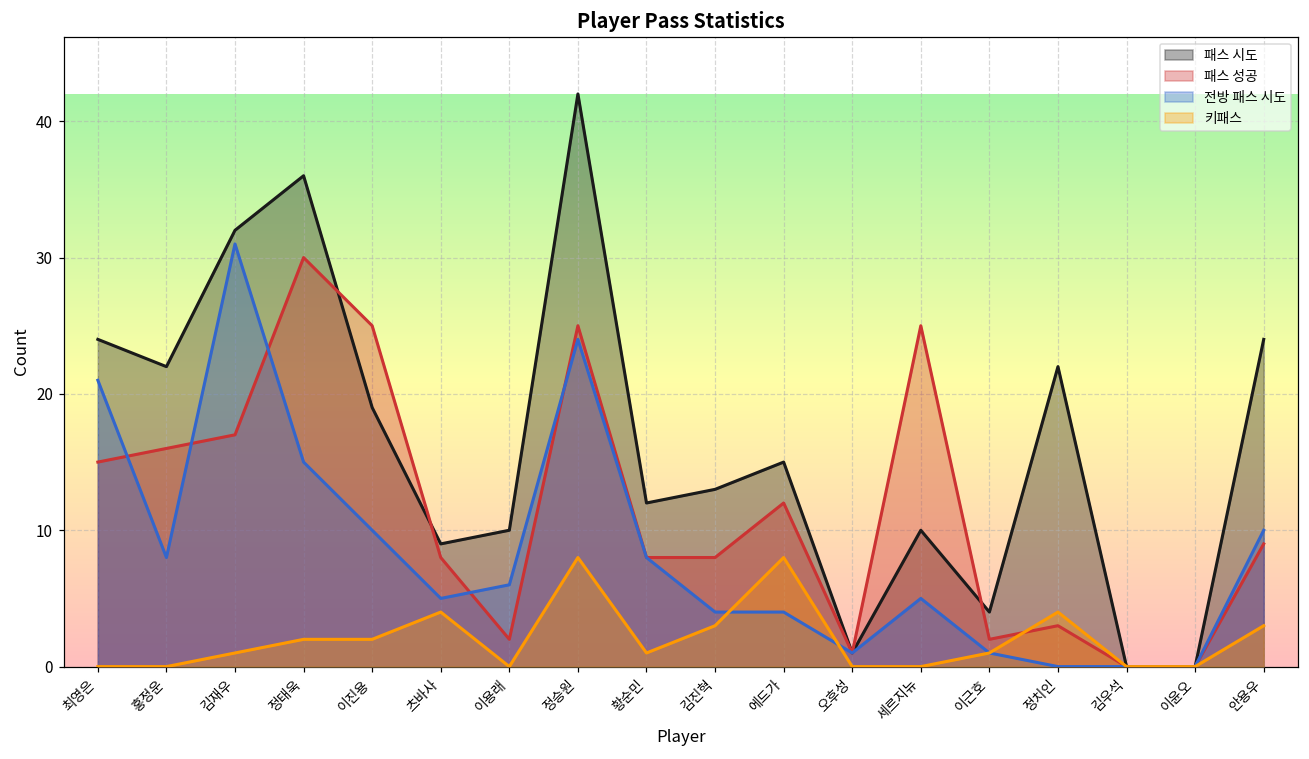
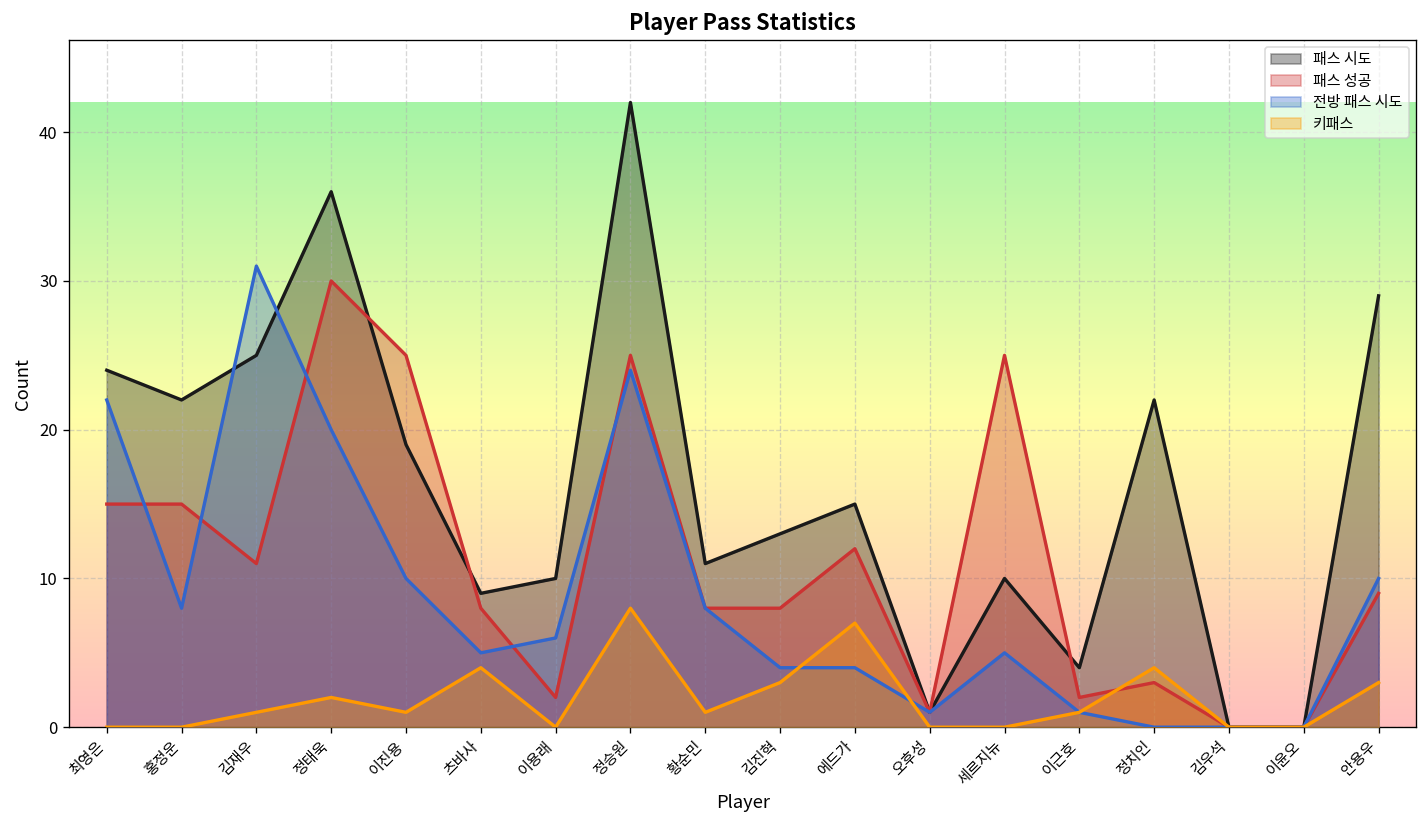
  {
    "패스 시도": {
      "최영은": 24,
      "홍정운": 22,
-     "김재우": 32,
+     "김재우": 25,
      "정태욱": 36,
      "이진용": 19,
      "츠바사": 9,
      "이용래": 10,
      "정승원": 42,
-     "황순민": 12,
+     "황순민": 11,
      "김진혁": 13,
      "에드가": 15,
      "세르지뉴": 10,
      "이근호": 4,
      "정치인": 22,
-     "안용우": 24
+     "안용우": 29
    },
    "패스 성공": {
      "최영은": 15,
-     "홍정운": 16,
-     "김재우": 17,
+     "홍정운": 15,
+     "김재우": 11,
      "정태욱": 30,
      "이진용": 25,
      "츠바사": 8,
      "이용래": 2,
      "정승원": 25,
      "김진혁": 8,
      "에드가": 12,
      "세르지뉴": 25,
      "이근호": 2,
      "정치인": 3,
      "안용우": 9
    },
    "전방 패스 시도": {
-     "최영은": 21,
+     "최영은": 22,
      "홍정운": 8,
      "김재우": 31,
-     "정태욱": 15,
+     "정태욱": 20,
      "이진용": 10,
      "츠바사": 5,
      "이용래": 6,
      "정승원": 24,
      "김진혁": 4,
      "에드가": 4,
      "세르지뉴": 5,
      "정치인": 0,
      "안용우": 10
    },
    "키패스": {
      "최영은": 0,
      "홍정운": 0,
      "김재우": 1,
      "정태욱": 2,
-     "이진용": 2,
+     "이진용": 1,
      "츠바사": 4,
      "이용래": 0,
      "정승원": 8,
      "황순민": 1,
      "김진혁": 3,
-     "에드가": 8,
+     "에드가": 7,
      "오후성": 0,
      "세르지뉴": 0,
      "정치인": 4,
      "안용우": 3
    }
  }
